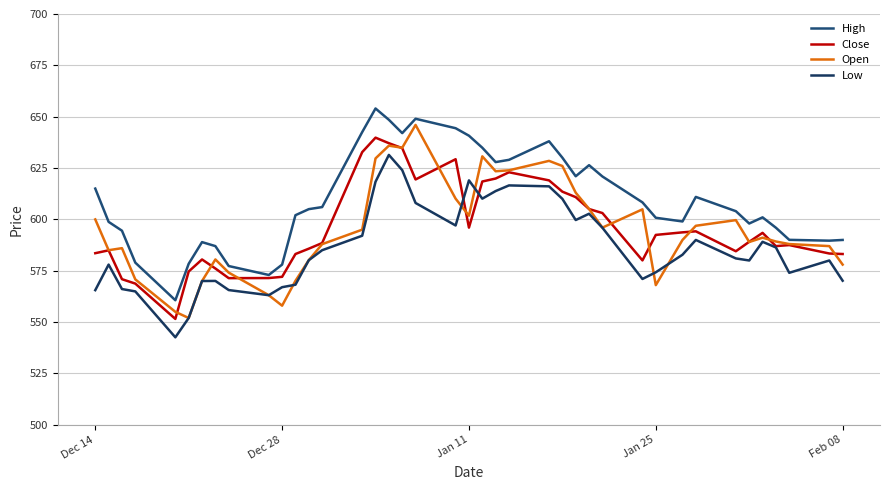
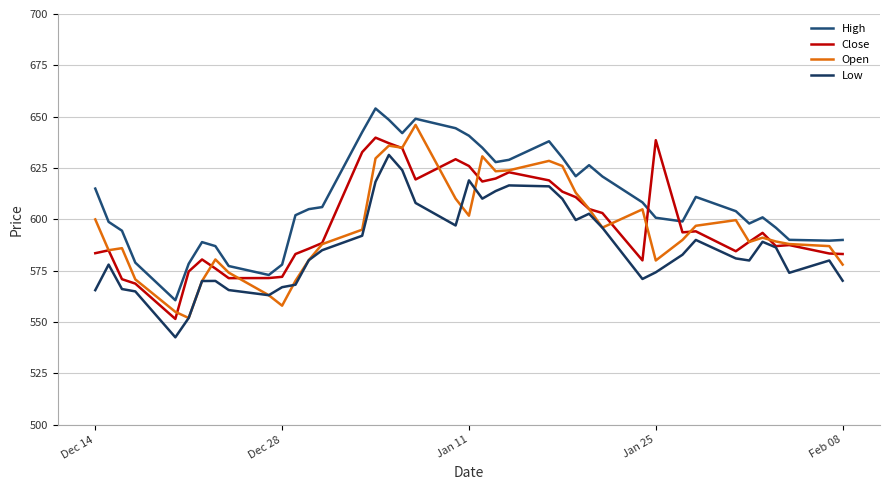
  {
    "Close": {
      "Dec 14": 584,
      "Dec 28": 572,
-     "Jan 11": 596,
-     "Jan 25": 592,
+     "Jan 11": 626,
+     "Jan 25": 639,
      "Feb 08": 583
    },
    "Open": {
      "Dec 14": 600,
      "Dec 28": 558,
      "Jan 11": 602,
-     "Jan 25": 568,
+     "Jan 25": 580,
      "Feb 08": 578
    }
  }
